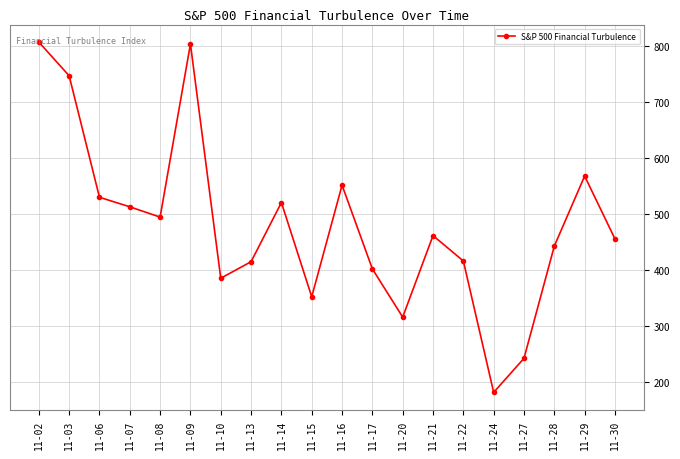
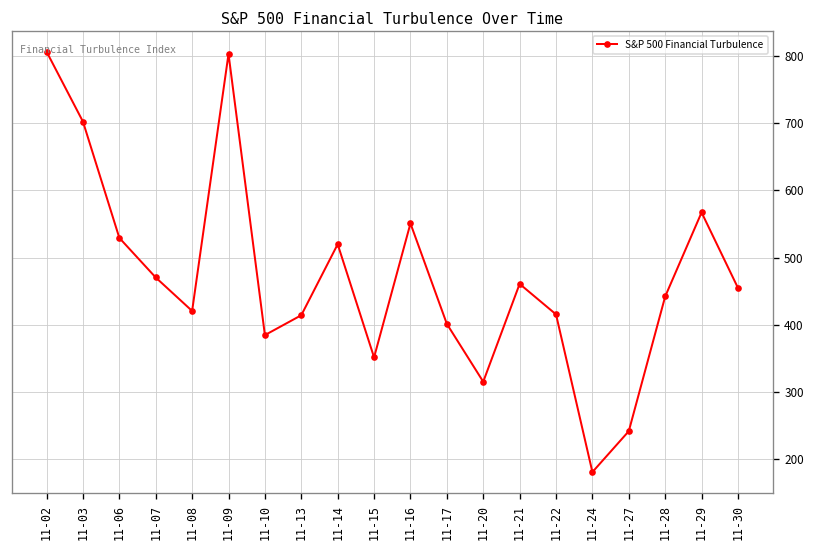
  {
    "11-02": 810,
-   "11-03": 750,
+   "11-03": 700,
    "11-06": 530,
-   "11-07": 510,
-   "11-08": 490,
+   "11-07": 470,
+   "11-08": 420,
    "11-09": 800,
    "11-10": 380,
    "11-13": 410,
    "11-14": 520,
    "11-15": 350,
    "11-16": 550,
    "11-17": 400,
    "11-20": 320,
    "11-21": 460,
    "11-22": 420,
    "11-24": 180,
    "11-27": 240,
    "11-28": 440,
    "11-29": 570,
    "11-30": 450
  }
